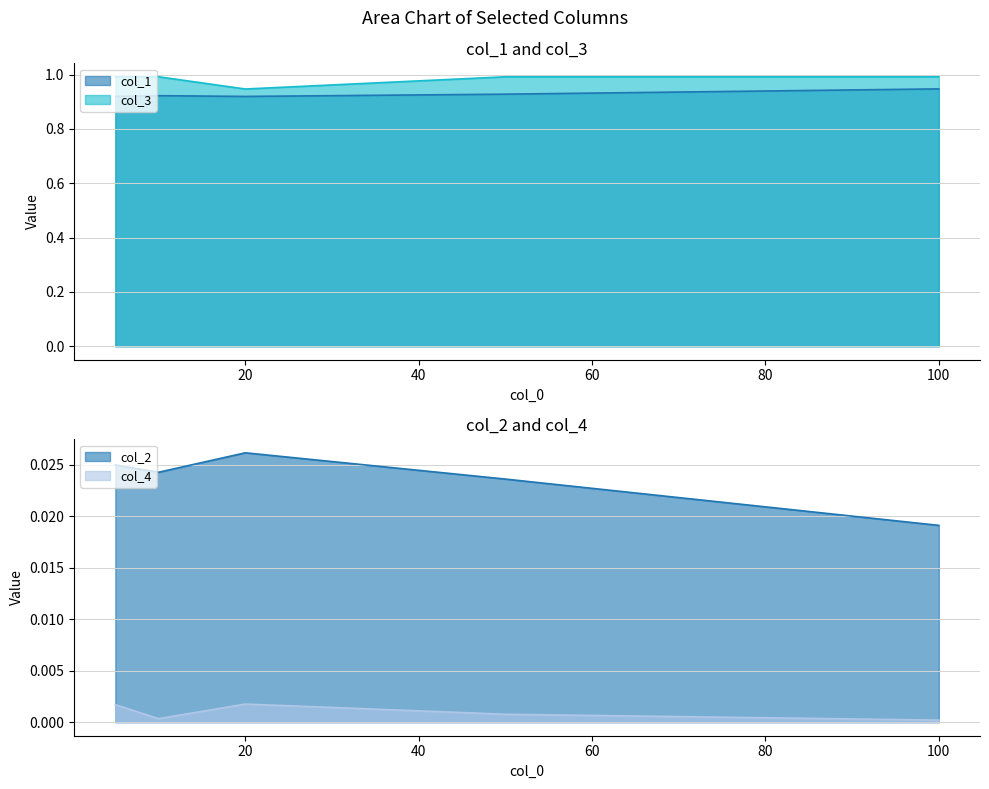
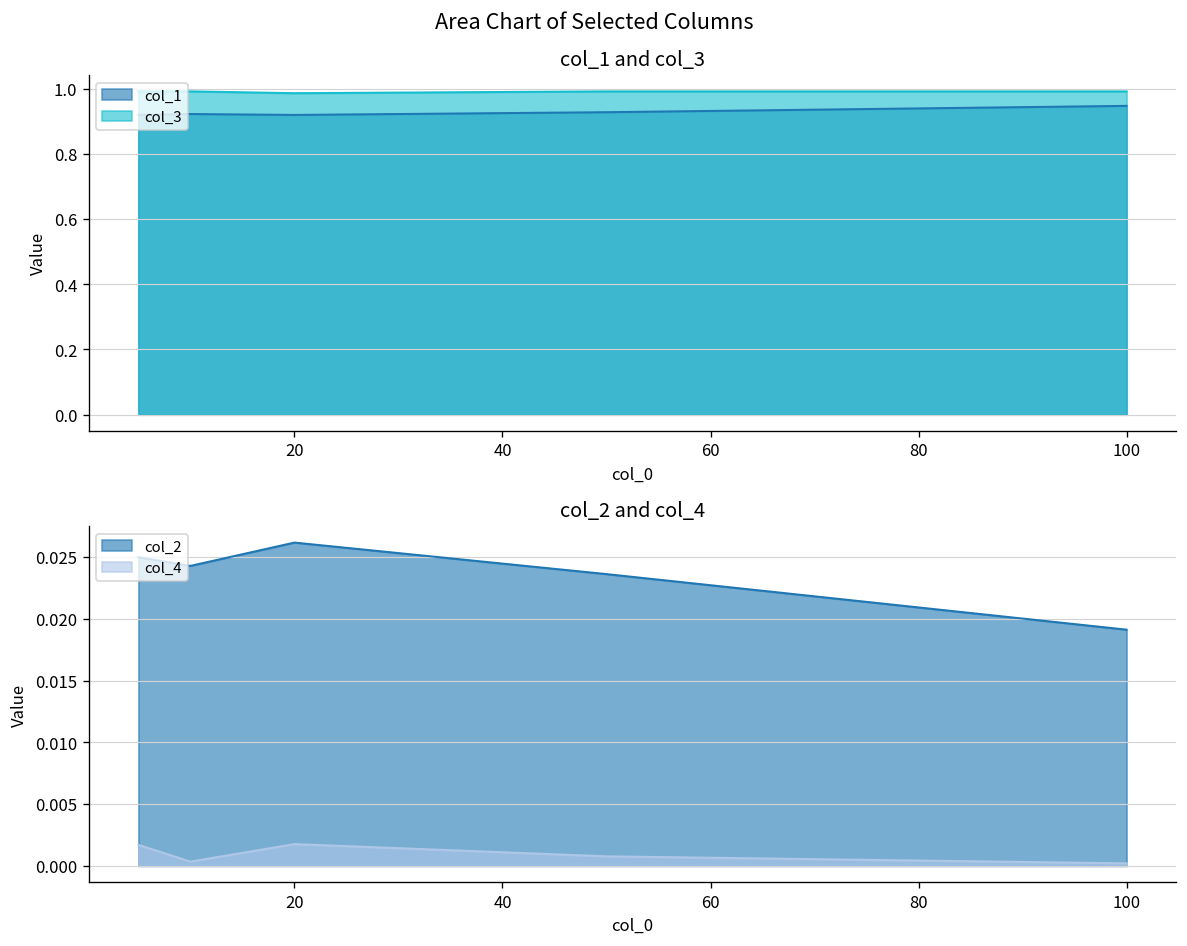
  {
    "col_1 and col_3": {
      "col_1": {
        "20": 0.92,
        "100": 0.95
      },
      "col_3": {
-       "20": 0.95,
+       "20": 0.99,
        "100": 0.99
      }
    },
    "col_2 and col_4": {
      "col_2": {
        "20": 0.0262,
        "100": 0.0191
      },
      "col_4": {
        "20": 0.0018,
        "100": 0.0002
      }
    }
  }
